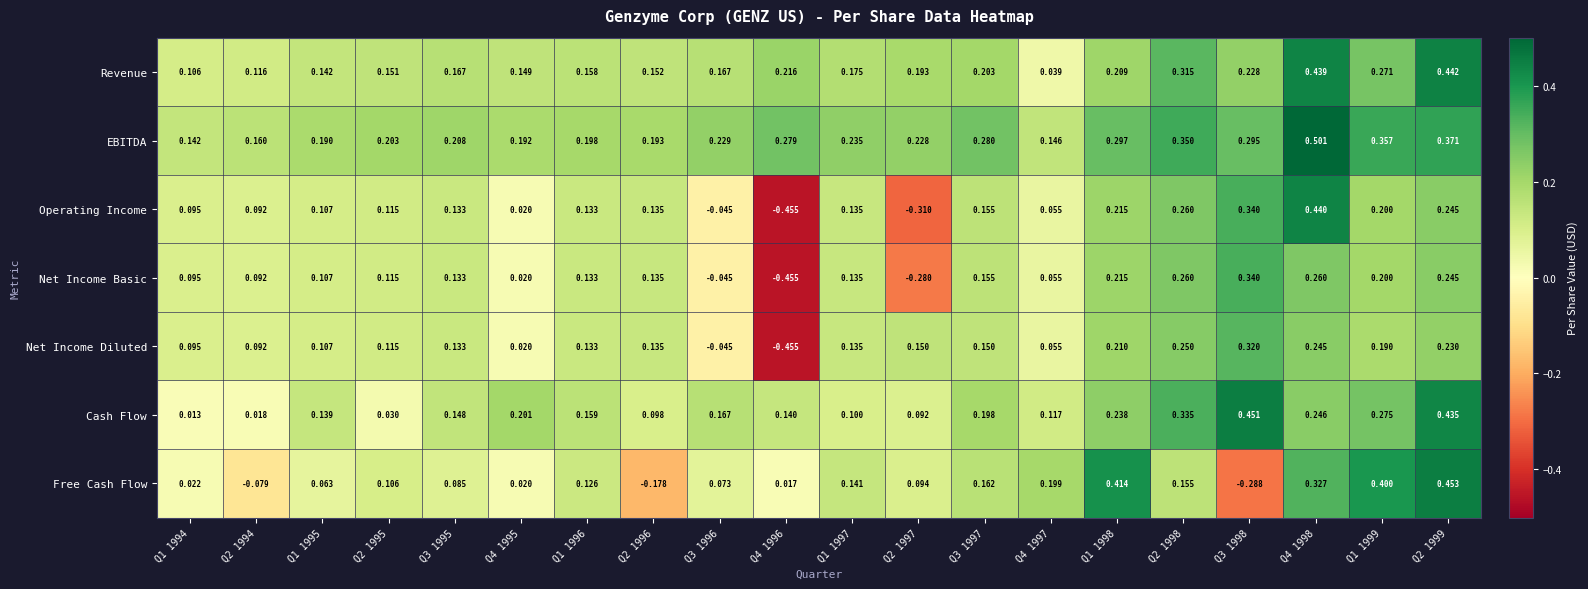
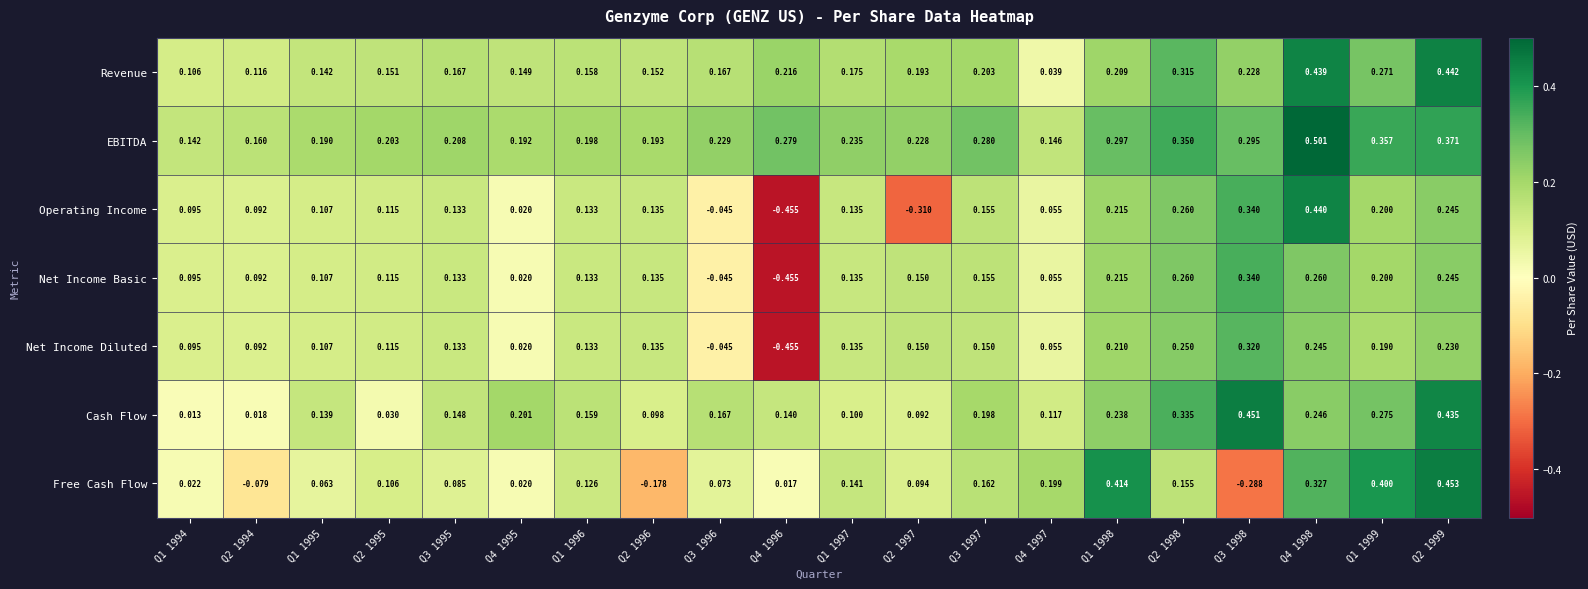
  {
    "Revenue": {
      "Q1 1994": 0.106,
      "Q2 1994": 0.116,
      "Q1 1995": 0.142,
      "Q2 1995": 0.151,
      "Q3 1995": 0.167,
      "Q4 1995": 0.149,
      "Q1 1996": 0.158,
      "Q2 1996": 0.152,
      "Q3 1996": 0.167,
      "Q4 1996": 0.216,
      "Q1 1997": 0.175,
      "Q2 1997": 0.193,
      "Q3 1997": 0.203,
      "Q4 1997": 0.039,
      "Q1 1998": 0.209,
      "Q2 1998": 0.315,
      "Q3 1998": 0.228,
      "Q4 1998": 0.439,
      "Q1 1999": 0.271,
      "Q2 1999": 0.442
    },
    "EBITDA": {
      "Q1 1994": 0.142,
      "Q2 1994": 0.160,
      "Q1 1995": 0.190,
      "Q2 1995": 0.203,
      "Q3 1995": 0.208,
      "Q4 1995": 0.192,
      "Q1 1996": 0.198,
      "Q2 1996": 0.193,
      "Q3 1996": 0.229,
      "Q4 1996": 0.279,
      "Q1 1997": 0.235,
      "Q2 1997": 0.228,
      "Q3 1997": 0.280,
      "Q4 1997": 0.146,
      "Q1 1998": 0.297,
      "Q2 1998": 0.350,
      "Q3 1998": 0.295,
      "Q4 1998": 0.501,
      "Q1 1999": 0.357,
      "Q2 1999": 0.371
    },
    "Operating Income": {
      "Q1 1994": 0.095,
      "Q2 1994": 0.092,
      "Q1 1995": 0.107,
      "Q2 1995": 0.115,
      "Q3 1995": 0.133,
      "Q4 1995": 0.020,
      "Q1 1996": 0.133,
      "Q2 1996": 0.135,
      "Q3 1996": -0.045,
      "Q4 1996": -0.455,
      "Q1 1997": 0.135,
      "Q2 1997": -0.310,
      "Q3 1997": 0.155,
      "Q4 1997": 0.055,
      "Q1 1998": 0.215,
      "Q2 1998": 0.260,
      "Q3 1998": 0.340,
      "Q4 1998": 0.440,
      "Q1 1999": 0.200,
      "Q2 1999": 0.245
    },
    "Net Income Basic": {
      "Q1 1994": 0.095,
      "Q2 1994": 0.092,
      "Q1 1995": 0.107,
      "Q2 1995": 0.115,
      "Q3 1995": 0.133,
      "Q4 1995": 0.020,
      "Q1 1996": 0.133,
      "Q2 1996": 0.135,
      "Q3 1996": -0.045,
      "Q4 1996": -0.455,
      "Q1 1997": 0.135,
-     "Q2 1997": -0.280,
+     "Q2 1997": 0.150,
      "Q3 1997": 0.155,
      "Q4 1997": 0.055,
      "Q1 1998": 0.215,
      "Q2 1998": 0.260,
      "Q3 1998": 0.340,
      "Q4 1998": 0.260,
      "Q1 1999": 0.200,
      "Q2 1999": 0.245
    },
    "Net Income Diluted": {
      "Q1 1994": 0.095,
      "Q2 1994": 0.092,
      "Q1 1995": 0.107,
      "Q2 1995": 0.115,
      "Q3 1995": 0.133,
      "Q4 1995": 0.020,
      "Q1 1996": 0.133,
      "Q2 1996": 0.135,
      "Q3 1996": -0.045,
      "Q4 1996": -0.455,
      "Q1 1997": 0.135,
      "Q2 1997": 0.150,
      "Q3 1997": 0.150,
      "Q4 1997": 0.055,
      "Q1 1998": 0.210,
      "Q2 1998": 0.250,
      "Q3 1998": 0.320,
      "Q4 1998": 0.245,
      "Q1 1999": 0.190,
      "Q2 1999": 0.230
    },
    "Cash Flow": {
      "Q1 1994": 0.013,
      "Q2 1994": 0.018,
      "Q1 1995": 0.139,
      "Q2 1995": 0.030,
      "Q3 1995": 0.148,
      "Q4 1995": 0.201,
      "Q1 1996": 0.159,
      "Q2 1996": 0.098,
      "Q3 1996": 0.167,
      "Q4 1996": 0.140,
      "Q1 1997": 0.100,
      "Q2 1997": 0.092,
      "Q3 1997": 0.198,
      "Q4 1997": 0.117,
      "Q1 1998": 0.238,
      "Q2 1998": 0.335,
      "Q3 1998": 0.451,
      "Q4 1998": 0.246,
      "Q1 1999": 0.275,
      "Q2 1999": 0.435
    },
    "Free Cash Flow": {
      "Q1 1994": 0.022,
      "Q2 1994": -0.079,
      "Q1 1995": 0.063,
      "Q2 1995": 0.106,
      "Q3 1995": 0.085,
      "Q4 1995": 0.020,
      "Q1 1996": 0.126,
      "Q2 1996": -0.178,
      "Q3 1996": 0.073,
      "Q4 1996": 0.017,
      "Q1 1997": 0.141,
      "Q2 1997": 0.094,
      "Q3 1997": 0.162,
      "Q4 1997": 0.199,
      "Q1 1998": 0.414,
      "Q2 1998": 0.155,
      "Q3 1998": -0.288,
      "Q4 1998": 0.327,
      "Q1 1999": 0.400,
      "Q2 1999": 0.453
    }
  }
